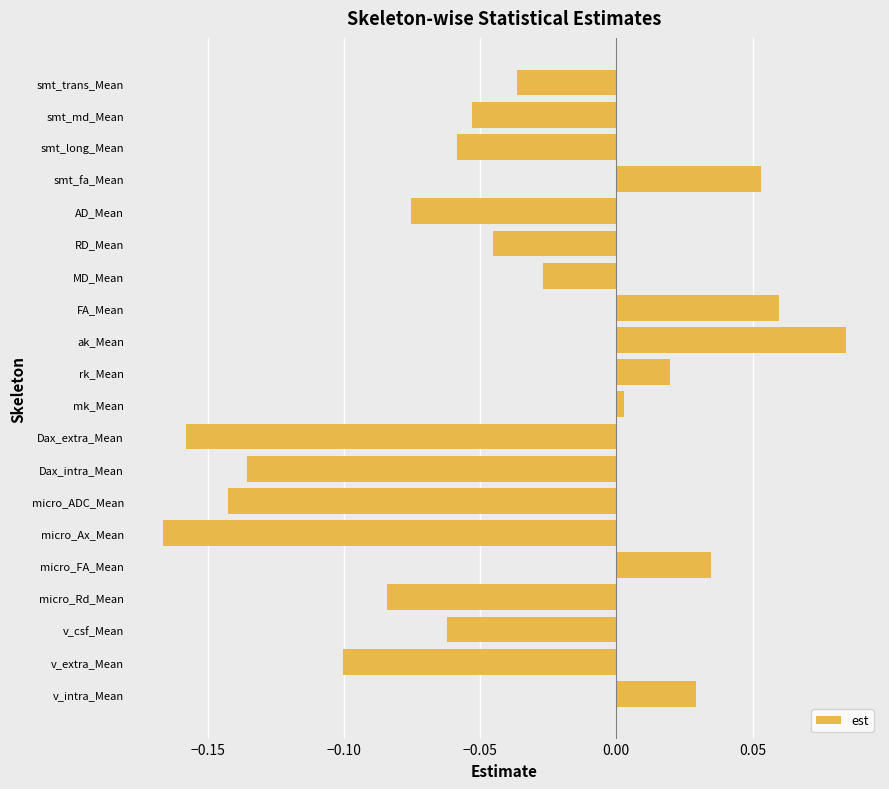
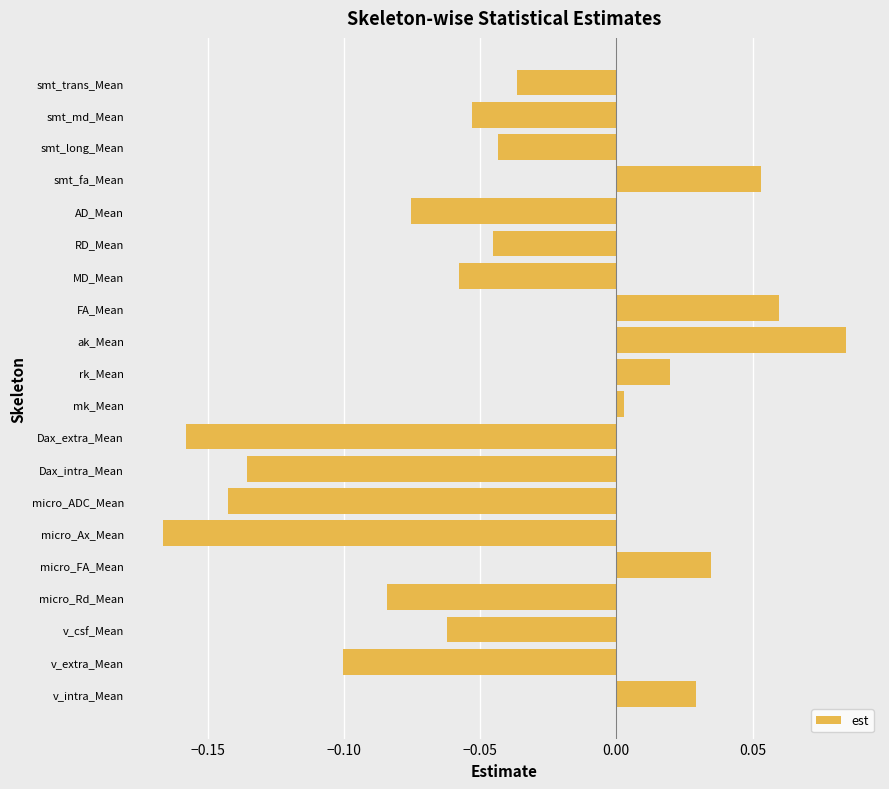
  {
    "smt_trans_Mean": -0.037,
    "smt_md_Mean": -0.053,
-   "smt_long_Mean": -0.058,
+   "smt_long_Mean": -0.043,
    "smt_fa_Mean": 0.053,
    "AD_Mean": -0.075,
    "RD_Mean": -0.045,
-   "MD_Mean": -0.027,
+   "MD_Mean": -0.058,
    "FA_Mean": 0.060,
    "ak_Mean": 0.084,
    "rk_Mean": 0.020,
    "mk_Mean": 0.003,
    "Dax_extra_Mean": -0.158,
    "Dax_intra_Mean": -0.135,
    "micro_ADC_Mean": -0.142,
    "micro_Ax_Mean": -0.166,
    "micro_FA_Mean": 0.035,
    "micro_Rd_Mean": -0.084,
    "v_csf_Mean": -0.062,
    "v_extra_Mean": -0.100,
    "v_intra_Mean": 0.029
  }
